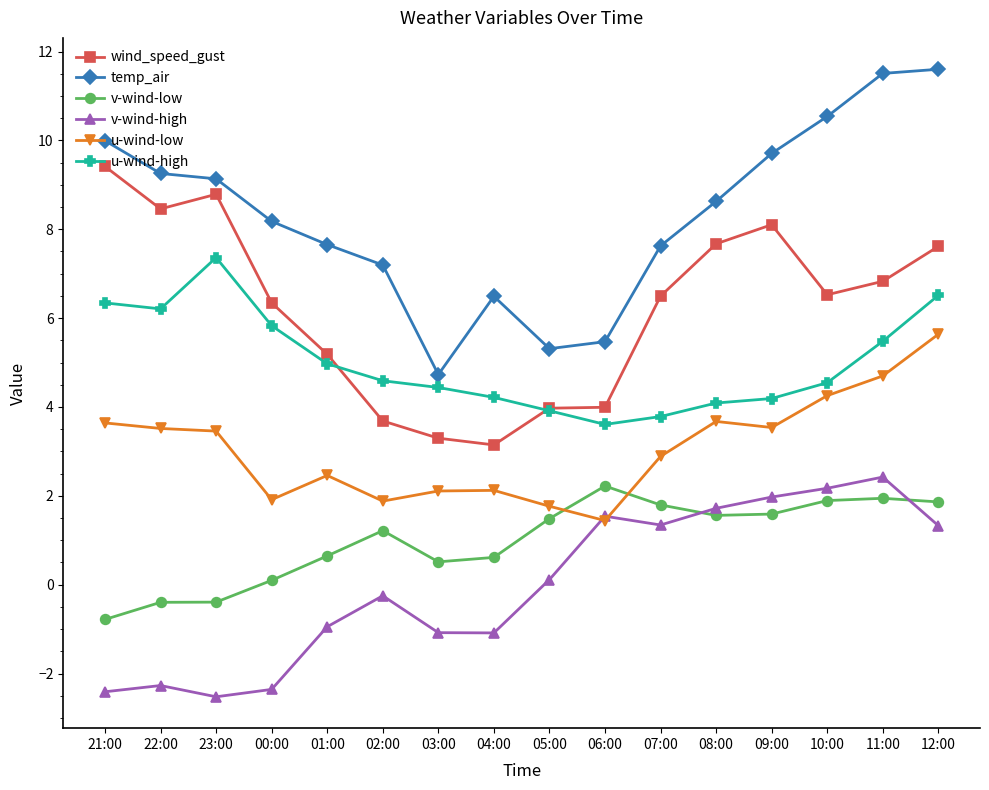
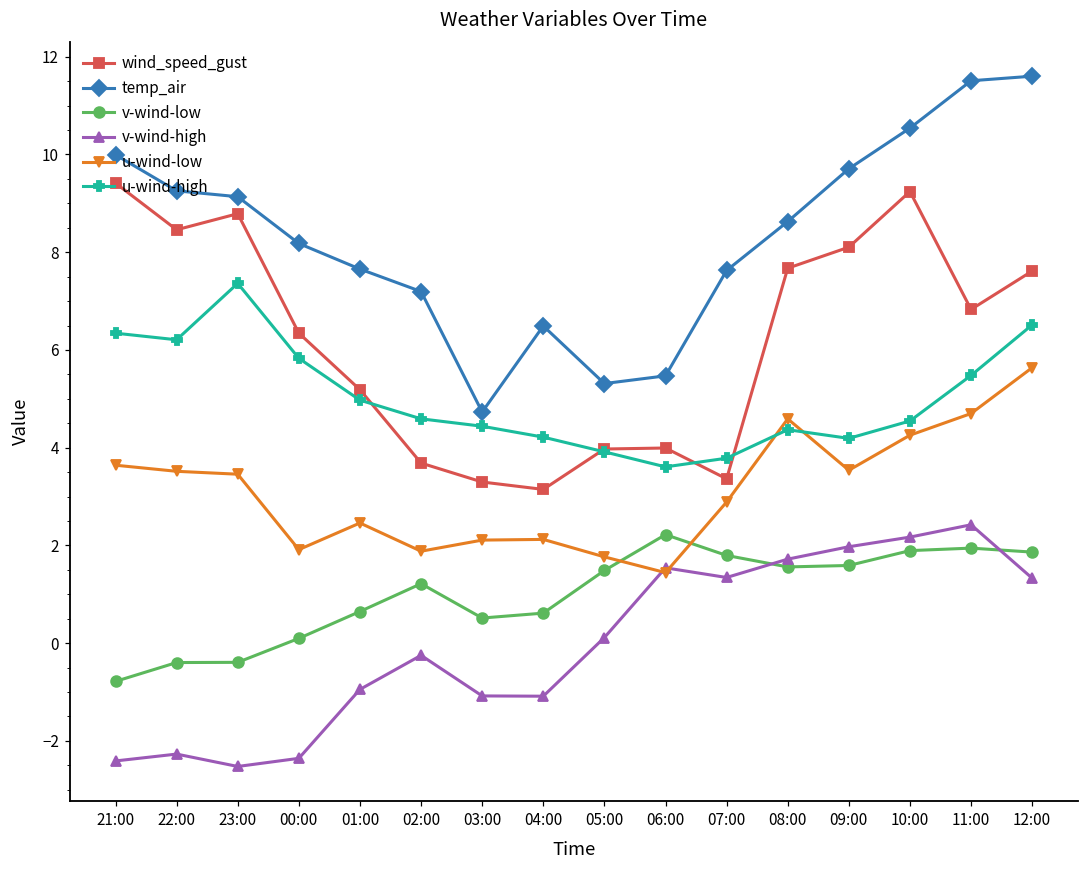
  {
    "wind_speed_gust": {
      "21:00": 9.4,
      "22:00": 8.5,
      "23:00": 8.8,
      "00:00": 6.3,
      "01:00": 5.2,
      "02:00": 3.7,
      "03:00": 3.3,
      "04:00": 3.1,
      "05:00": 4.0,
      "06:00": 4.0,
-     "07:00": 6.5,
+     "07:00": 3.4,
      "08:00": 7.7,
      "09:00": 8.1,
-     "10:00": 6.5,
+     "10:00": 9.2,
      "11:00": 6.8,
      "12:00": 7.6
    },
    "temp_air": {
      "21:00": 10.0,
      "22:00": 9.3,
      "23:00": 9.1,
      "00:00": 8.2,
      "01:00": 7.7,
      "02:00": 7.2,
      "03:00": 4.7,
      "04:00": 6.5,
      "05:00": 5.3,
      "06:00": 5.5,
      "07:00": 7.6,
      "08:00": 8.6,
      "09:00": 9.7,
      "10:00": 10.5,
      "11:00": 11.5,
      "12:00": 11.6
    },
    "v-wind-low": {
      "21:00": -0.8,
      "22:00": -0.4,
      "23:00": -0.4,
      "00:00": 0.1,
      "01:00": 0.6,
      "02:00": 1.2,
      "03:00": 0.5,
      "04:00": 0.6,
      "05:00": 1.5,
      "06:00": 2.2,
      "07:00": 1.8,
      "08:00": 1.6,
      "09:00": 1.6,
      "10:00": 1.9,
      "11:00": 1.9,
      "12:00": 1.9
    },
    "v-wind-high": {
      "21:00": -2.4,
      "22:00": -2.3,
      "23:00": -2.5,
      "00:00": -2.4,
      "01:00": -0.9,
      "02:00": -0.2,
      "03:00": -1.1,
      "04:00": -1.1,
      "05:00": 0.1,
      "06:00": 1.5,
      "07:00": 1.3,
      "08:00": 1.7,
      "09:00": 2.0,
      "10:00": 2.2,
      "11:00": 2.4,
      "12:00": 1.3
    },
    "u-wind-low": {
      "21:00": 3.6,
      "22:00": 3.5,
      "23:00": 3.5,
      "00:00": 1.9,
      "01:00": 2.5,
      "02:00": 1.9,
      "03:00": 2.1,
      "04:00": 2.1,
      "05:00": 1.8,
      "06:00": 1.4,
      "07:00": 2.9,
-     "08:00": 3.7,
+     "08:00": 4.6,
      "09:00": 3.5,
      "10:00": 4.3,
      "11:00": 4.7,
      "12:00": 5.6
    },
    "u-wind-high": {
      "21:00": 6.3,
      "22:00": 6.2,
      "23:00": 7.4,
      "00:00": 5.8,
      "01:00": 5.0,
      "02:00": 4.6,
      "03:00": 4.4,
      "04:00": 4.2,
      "05:00": 3.9,
      "06:00": 3.6,
      "07:00": 3.8,
-     "08:00": 4.1,
+     "08:00": 4.4,
      "09:00": 4.2,
      "10:00": 4.5,
      "11:00": 5.5,
      "12:00": 6.5
    }
  }
